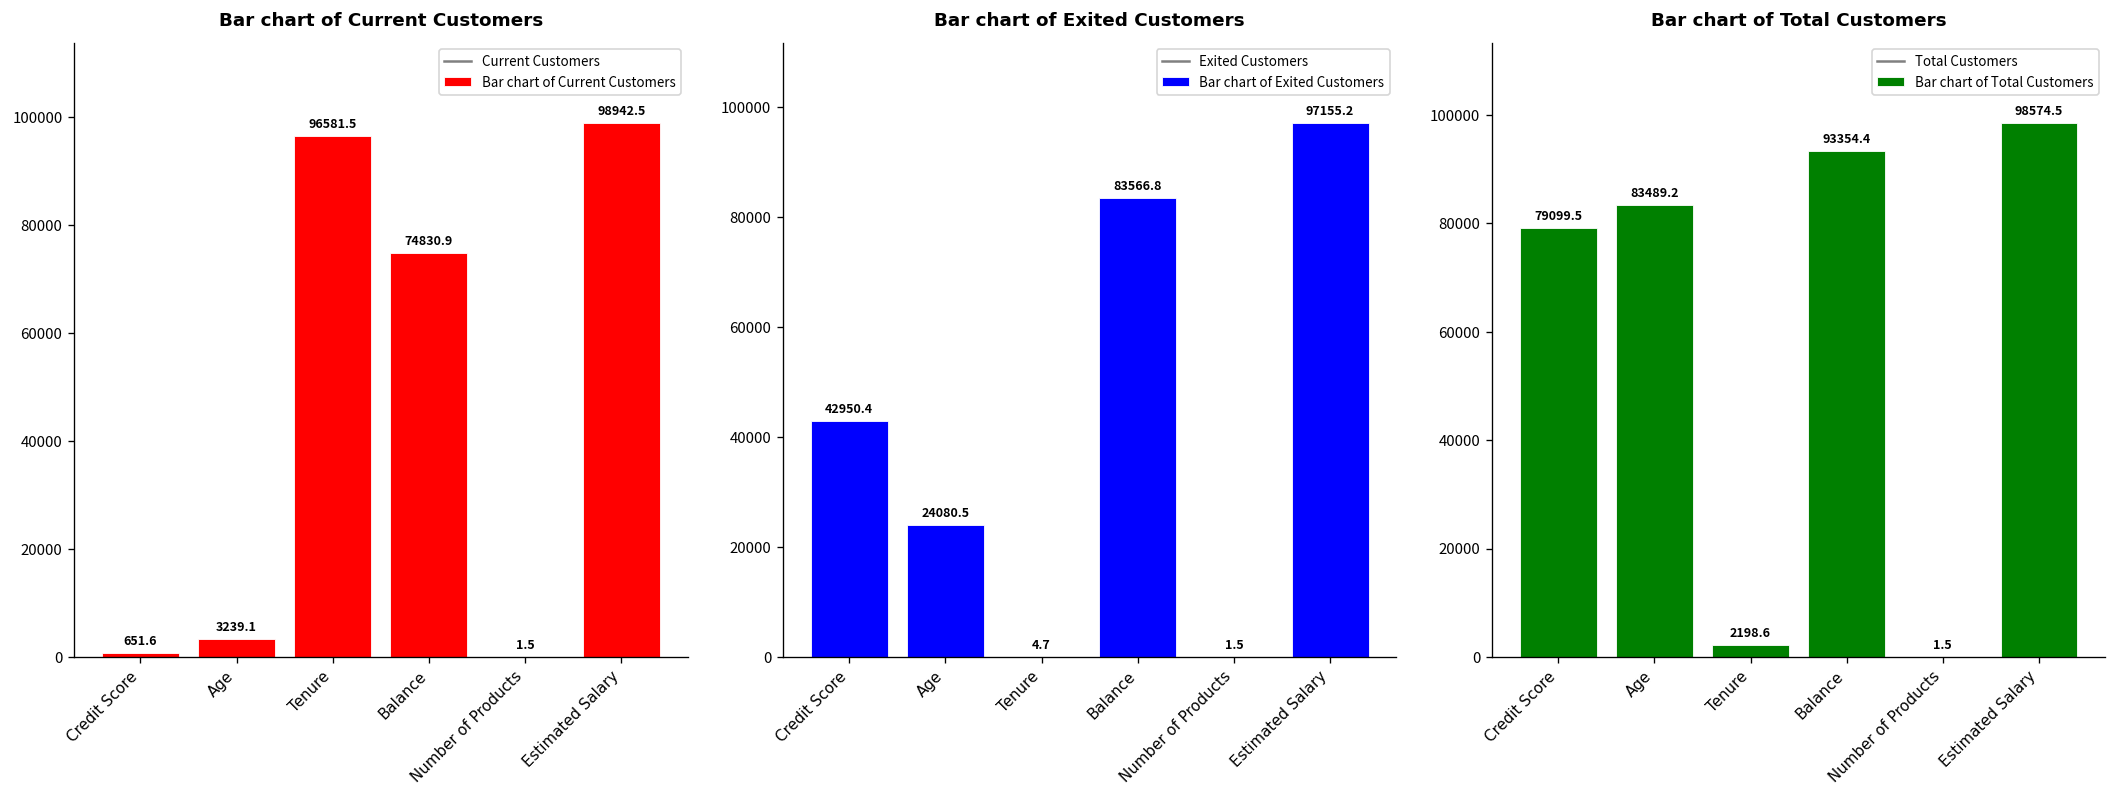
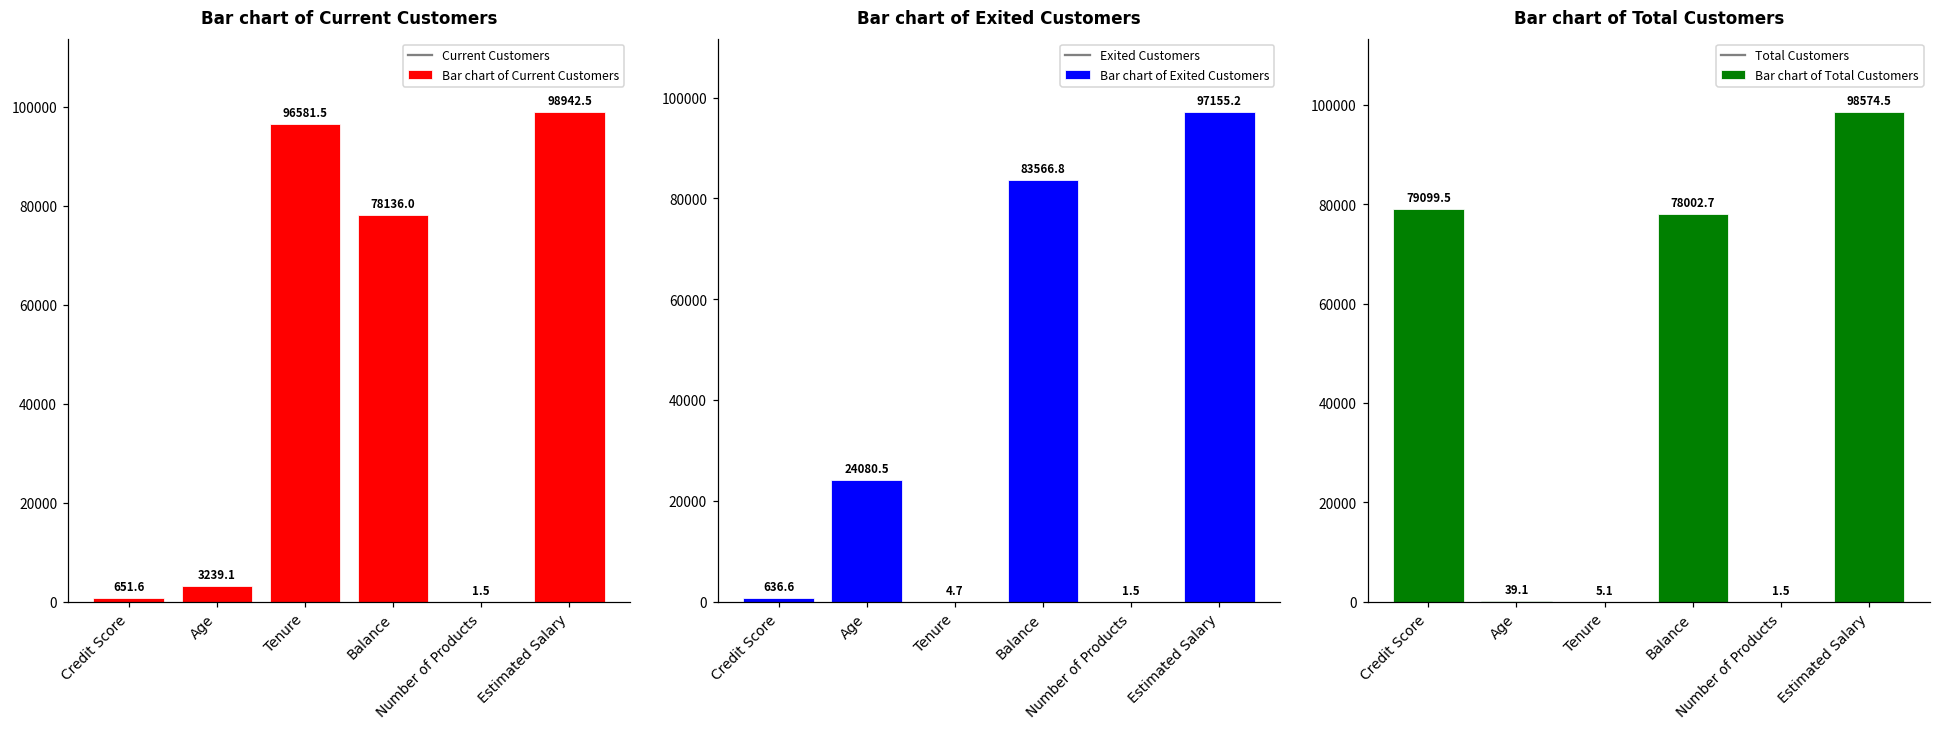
  {
    "Bar chart of Current Customers": {
      "Credit Score": 651.6,
      "Age": 3239.1,
      "Tenure": 96581.5,
-     "Balance": 74830.9,
+     "Balance": 78136.0,
      "Number of Products": 1.5,
      "Estimated Salary": 98942.5
    },
    "Bar chart of Exited Customers": {
-     "Credit Score": 42950.4,
+     "Credit Score": 636.6,
      "Age": 24080.5,
      "Tenure": 4.7,
      "Balance": 83566.8,
      "Number of Products": 1.5,
      "Estimated Salary": 97155.2
    },
    "Bar chart of Total Customers": {
      "Credit Score": 79099.5,
-     "Age": 83489.2,
-     "Tenure": 2198.6,
-     "Balance": 93354.4,
+     "Age": 39.1,
+     "Tenure": 5.1,
+     "Balance": 78002.7,
      "Number of Products": 1.5,
      "Estimated Salary": 98574.5
    }
  }
